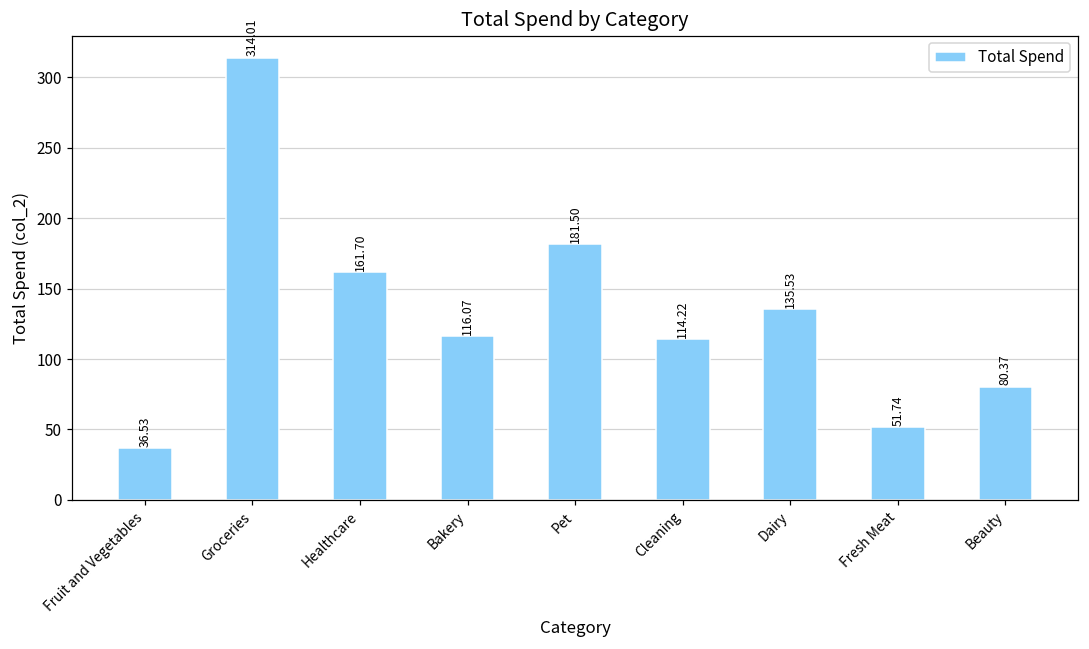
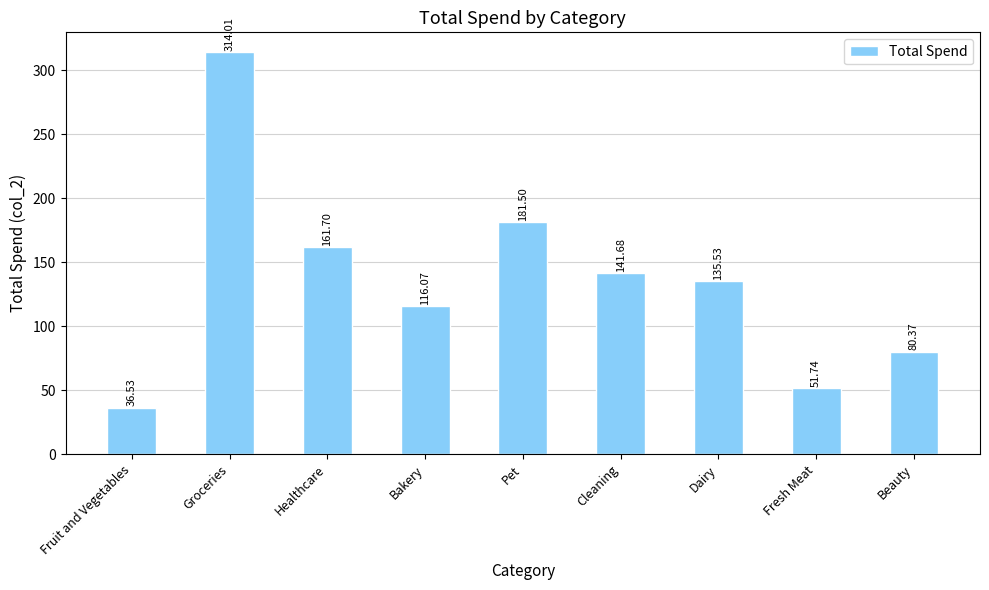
  {
    "Fruit and Vegetables": 36.53,
    "Groceries": 314.01,
    "Healthcare": 161.70,
    "Bakery": 116.07,
    "Pet": 181.50,
-   "Cleaning": 114.22,
+   "Cleaning": 141.68,
    "Dairy": 135.53,
    "Fresh Meat": 51.74,
    "Beauty": 80.37
  }
